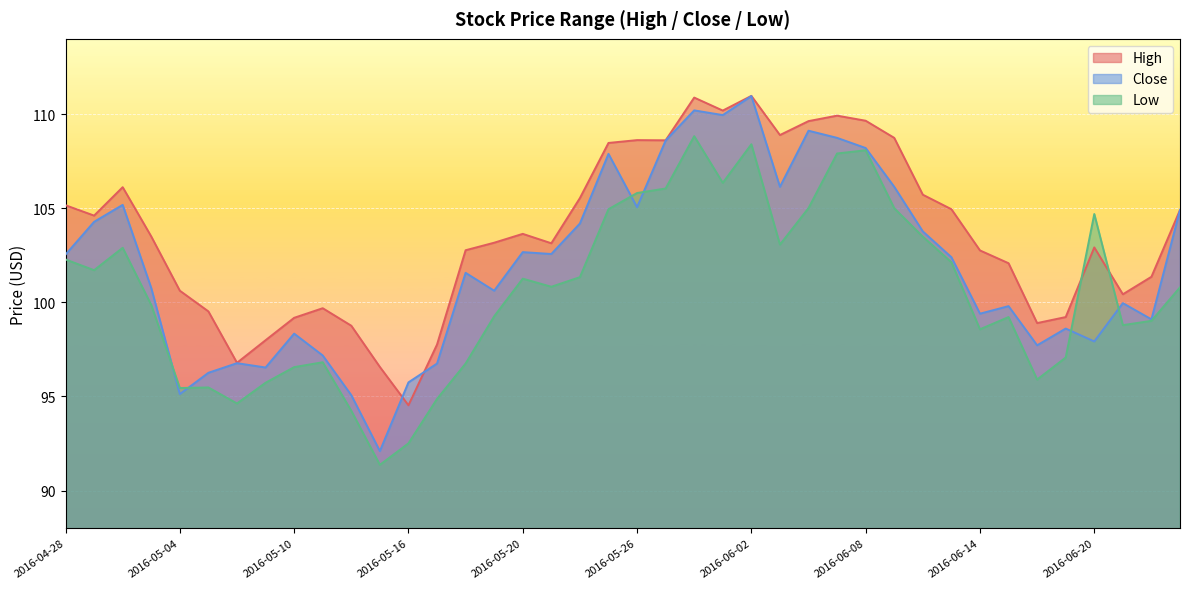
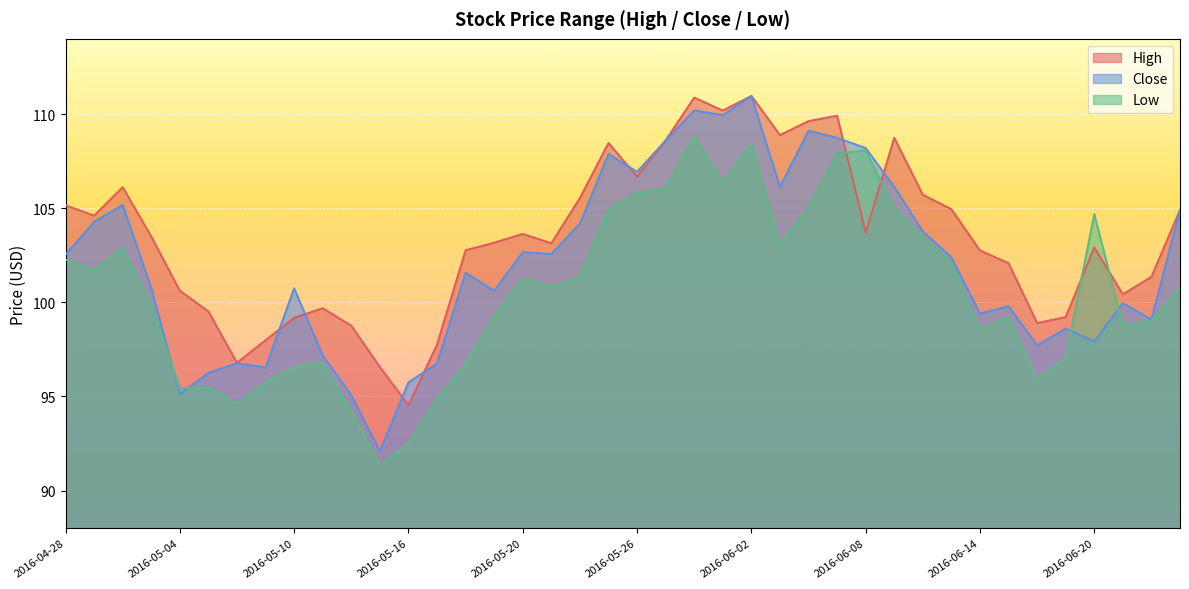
  {
    "High": {
      "2016-04-28": 105.2,
      "2016-05-04": 100.6,
      "2016-05-10": 99.2,
      "2016-05-16": 94.5,
      "2016-05-20": 103.6,
-     "2016-05-26": 108.6,
-     "2016-06-08": 109.7,
+     "2016-05-26": 106.7,
+     "2016-06-08": 103.7,
      "2016-06-14": 102.8,
      "2016-06-20": 102.9
    },
    "Close": {
      "2016-04-28": 102.5,
      "2016-05-04": 95.1,
-     "2016-05-10": 98.3,
+     "2016-05-10": 100.7,
      "2016-05-16": 95.8,
      "2016-05-20": 102.7,
-     "2016-05-26": 105.1,
+     "2016-05-26": 106.9,
      "2016-06-14": 99.4,
      "2016-06-20": 97.9
    },
    "Low": {
      "2016-04-28": 102.3,
      "2016-05-04": 95.4,
      "2016-05-10": 96.6,
      "2016-05-16": 92.5,
      "2016-05-20": 101.3,
      "2016-05-26": 105.8,
      "2016-06-02": 108.4,
      "2016-06-14": 98.6,
      "2016-06-20": 104.7
    }
  }
